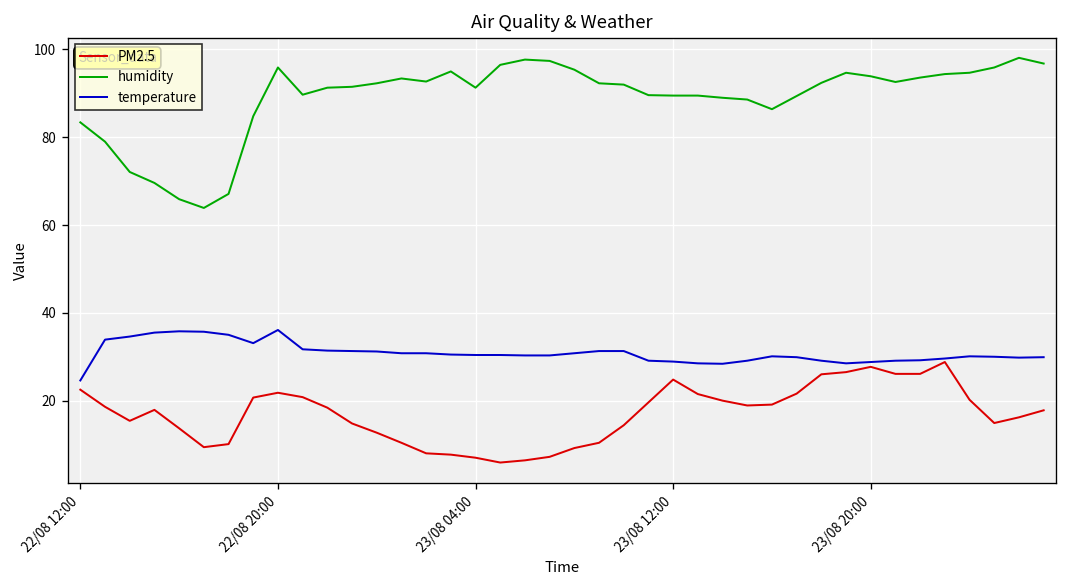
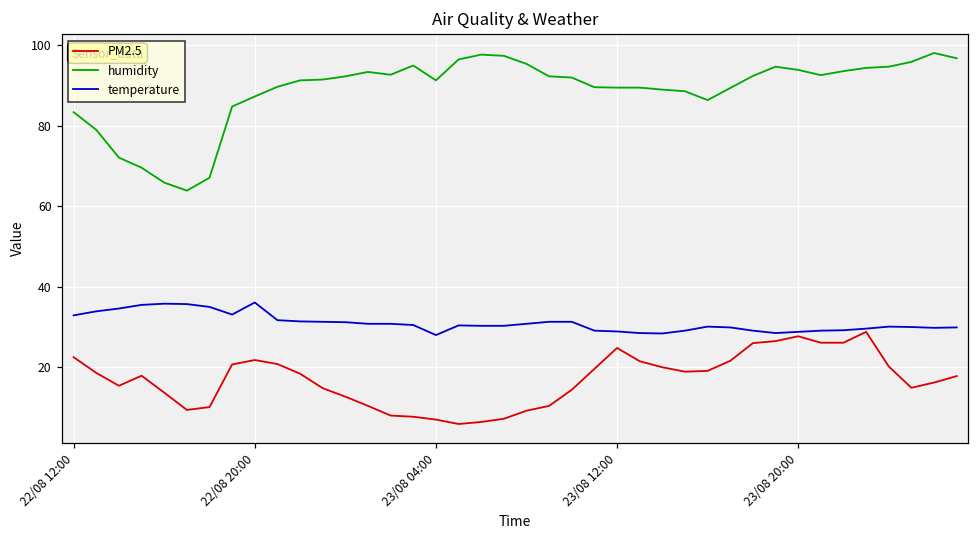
  {
    "PM2.5": {
      "22/08 12:00": 23,
      "22/08 20:00": 22,
      "23/08 04:00": 7,
      "23/08 12:00": 25,
      "23/08 20:00": 28
    },
    "humidity": {
      "22/08 12:00": 83,
-     "22/08 20:00": 96,
+     "22/08 20:00": 87,
      "23/08 04:00": 91,
      "23/08 12:00": 90,
      "23/08 20:00": 94
    },
    "temperature": {
-     "22/08 12:00": 25,
+     "22/08 12:00": 33,
      "22/08 20:00": 36,
-     "23/08 04:00": 30,
+     "23/08 04:00": 28,
      "23/08 12:00": 29,
      "23/08 20:00": 29
    }
  }
